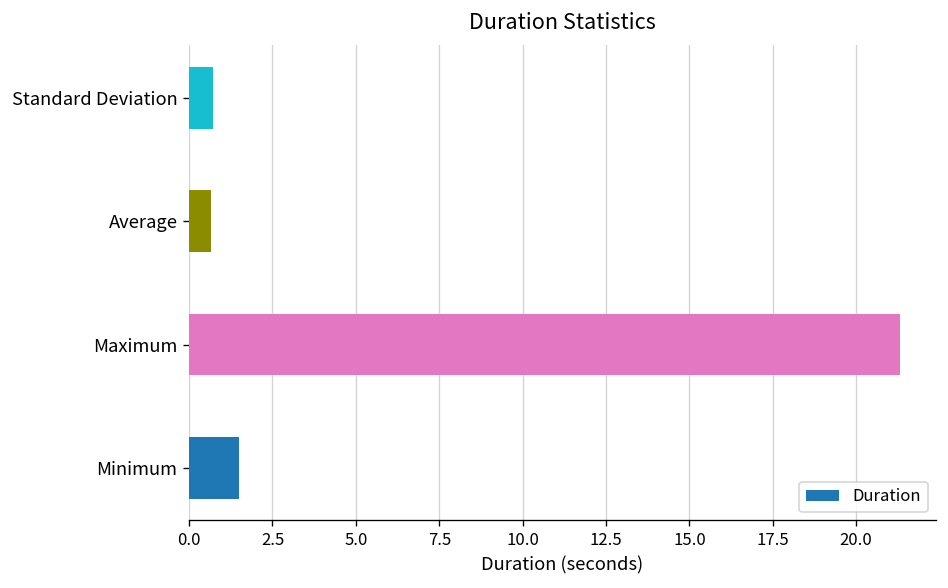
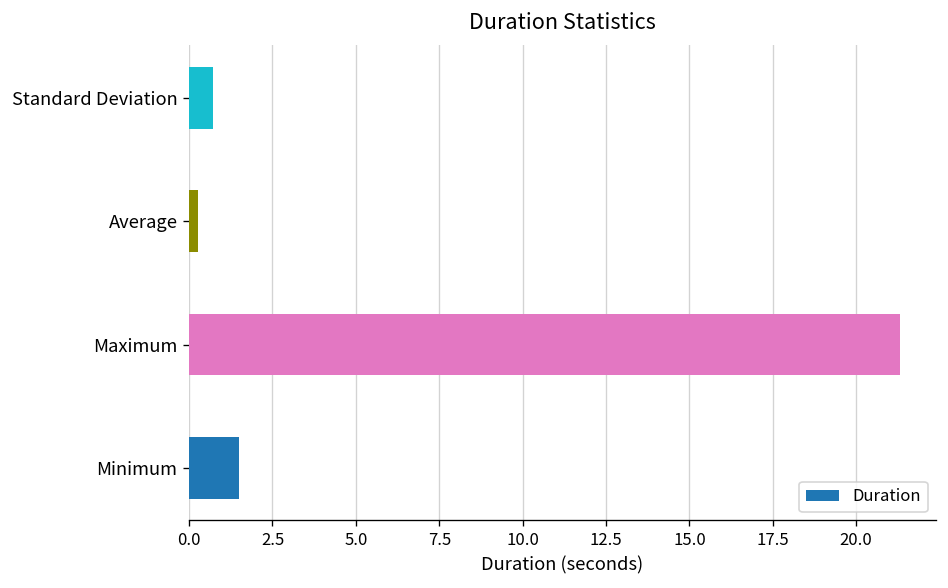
  {
    "Standard Deviation": 0.7,
-   "Average": 0.7,
+   "Average": 0.3,
    "Maximum": 21.3,
    "Minimum": 1.5
  }
